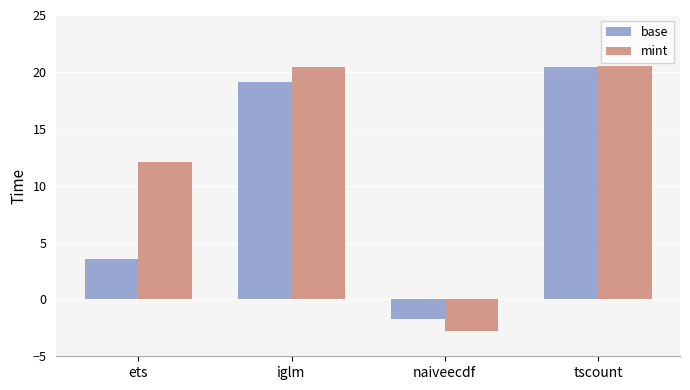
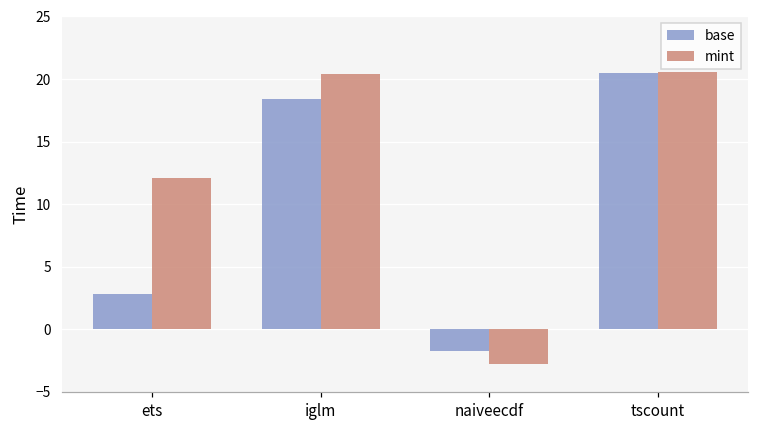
  {
    "base": {
-     "ets": 3.6,
-     "iglm": 19.1,
+     "ets": 2.8,
+     "iglm": 18.4,
      "naiveecdf": -1.8,
      "tscount": 20.5
    },
    "mint": {
      "ets": 12.1,
      "iglm": 20.4,
      "naiveecdf": -2.8,
      "tscount": 20.6
    }
  }
